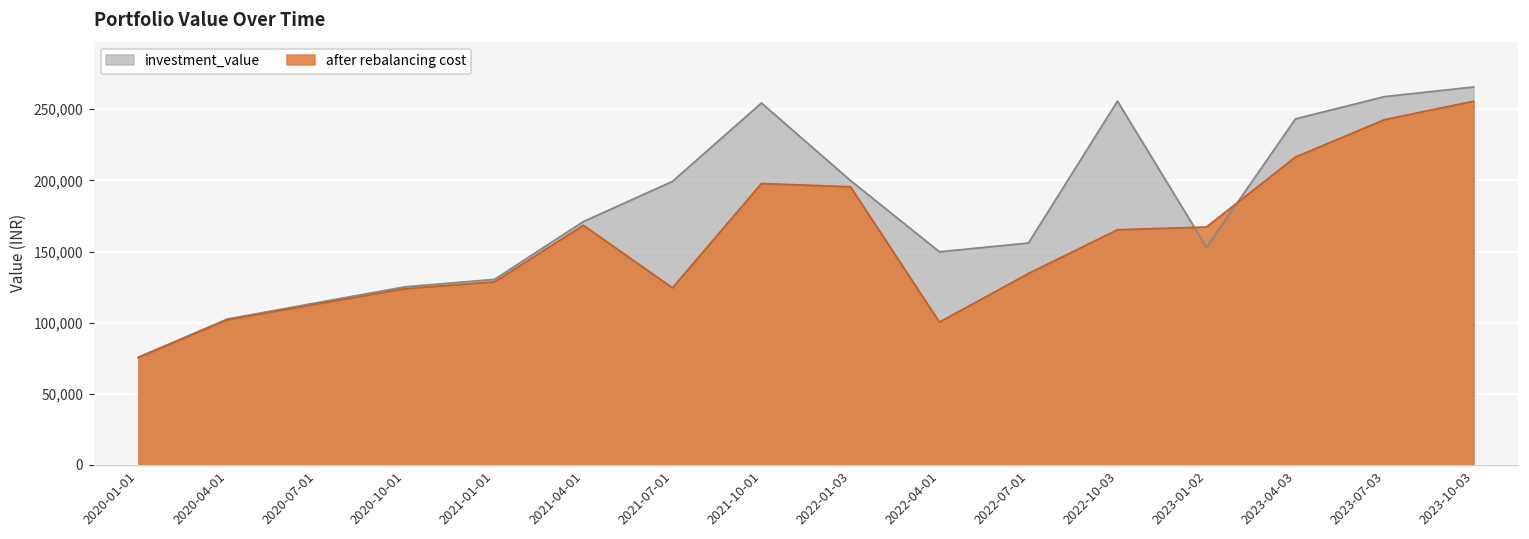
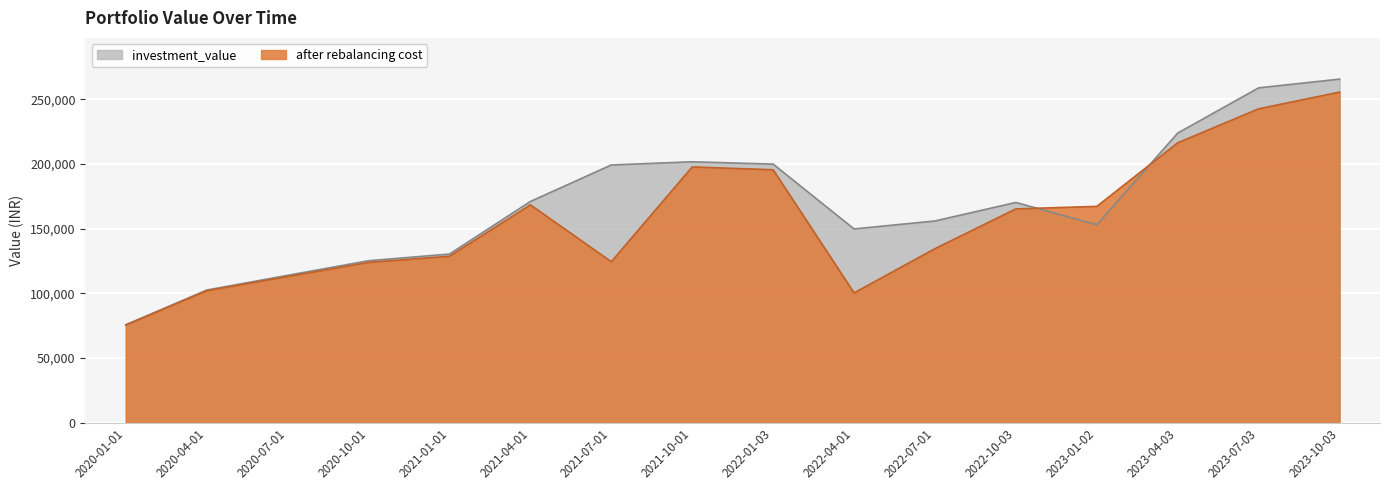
  {
    "investment_value": {
      "2021-04-01": "171,000",
      "2021-07-01": "199,000",
-     "2021-10-01": "254,000",
+     "2021-10-01": "202,000",
      "2022-01-03": "200,000",
      "2022-04-01": "150,000",
      "2022-07-01": "156,000",
-     "2022-10-03": "256,000",
+     "2022-10-03": "170,000",
      "2023-01-02": "153,000",
-     "2023-04-03": "243,000",
+     "2023-04-03": "224,000",
      "2023-07-03": "259,000",
      "2023-10-03": "266,000"
    },
    "after rebalancing cost": {
      "2021-04-01": "168,000",
      "2021-07-01": "124,000",
      "2021-10-01": "198,000",
      "2022-01-03": "196,000",
      "2022-04-01": "100,000",
      "2022-07-01": "135,000",
      "2022-10-03": "165,000",
      "2023-01-02": "167,000",
      "2023-04-03": "216,000",
      "2023-07-03": "243,000",
      "2023-10-03": "256,000"
    }
  }
